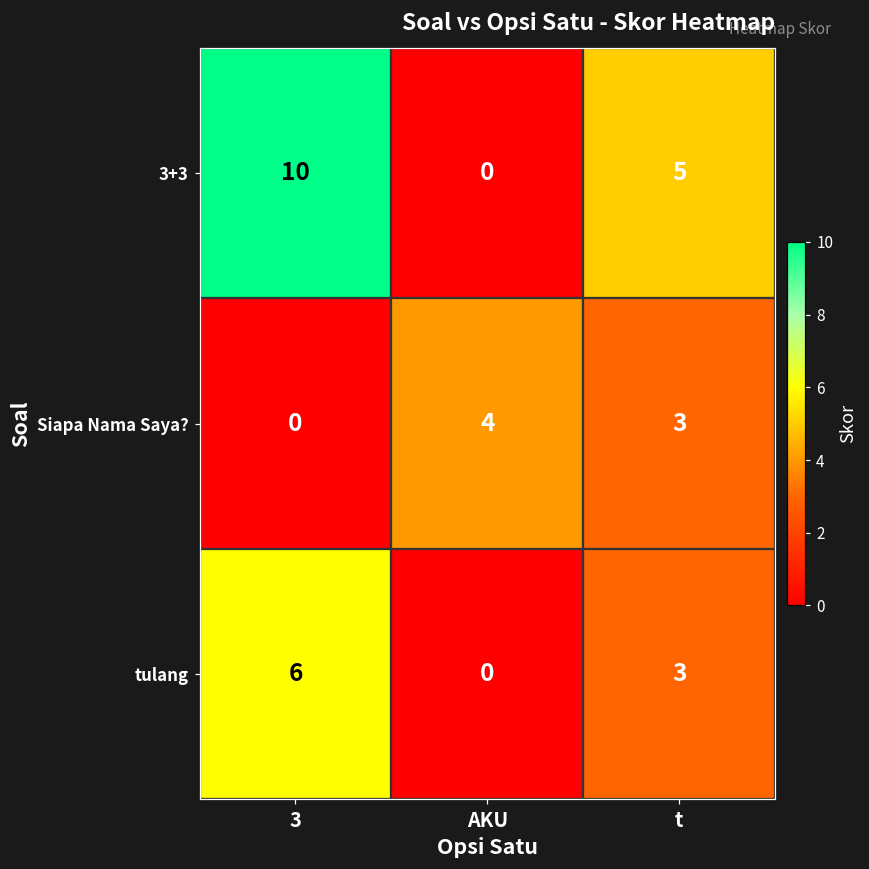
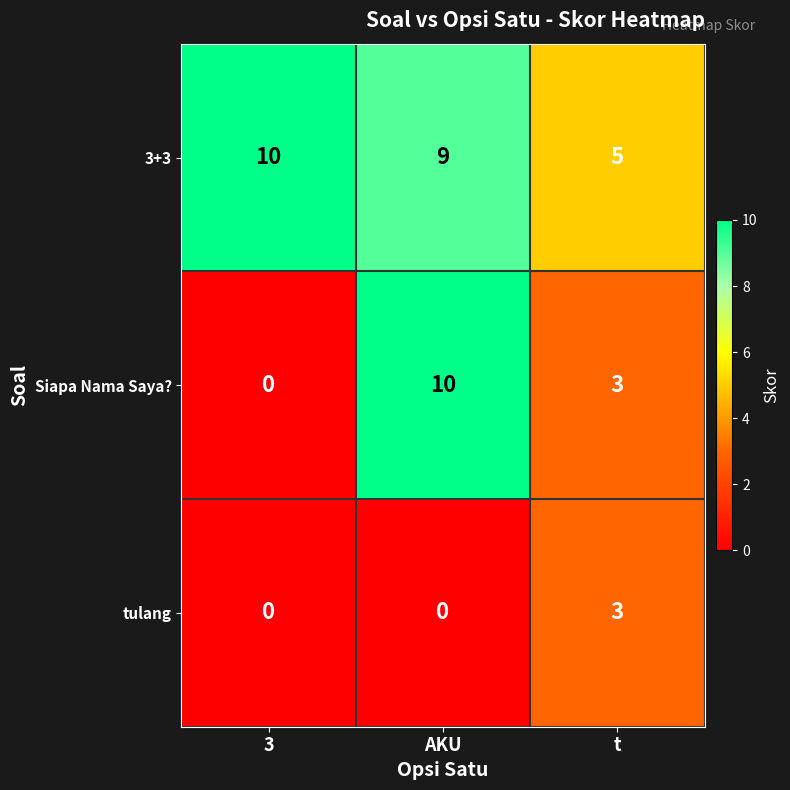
  {
    "3+3": {
      "3": 10,
-     "AKU": 0,
+     "AKU": 9,
      "t": 5
    },
    "Siapa Nama Saya?": {
      "3": 0,
-     "AKU": 4,
+     "AKU": 10,
      "t": 3
    },
    "tulang": {
-     "3": 6,
+     "3": 0,
      "AKU": 0,
      "t": 3
    }
  }
